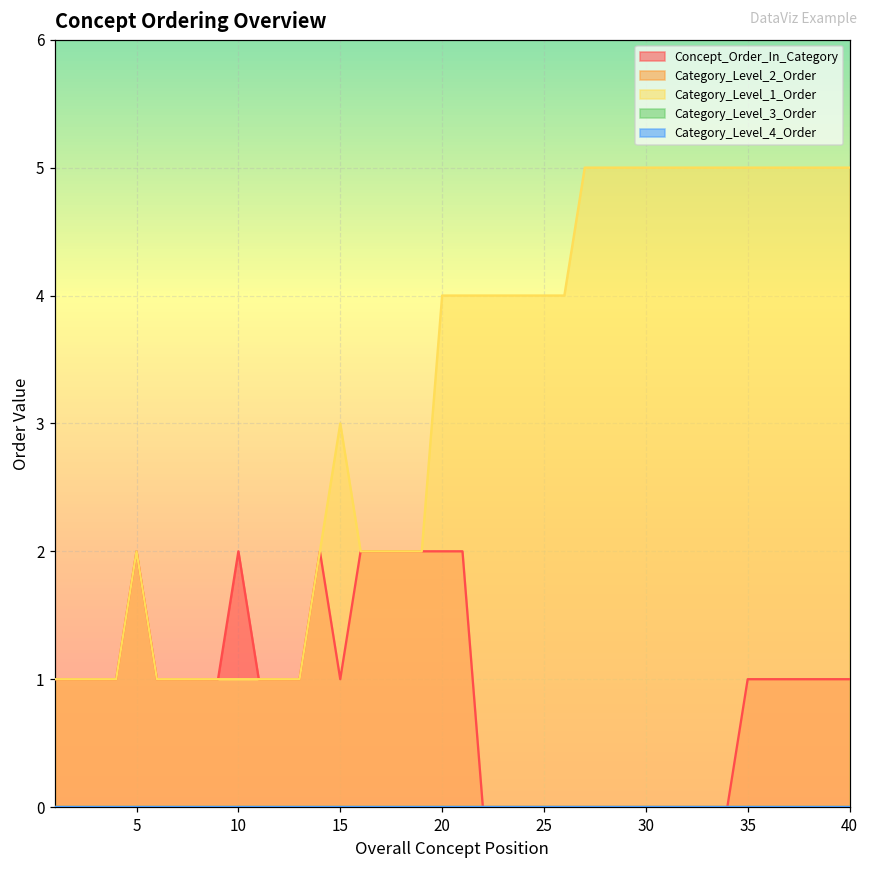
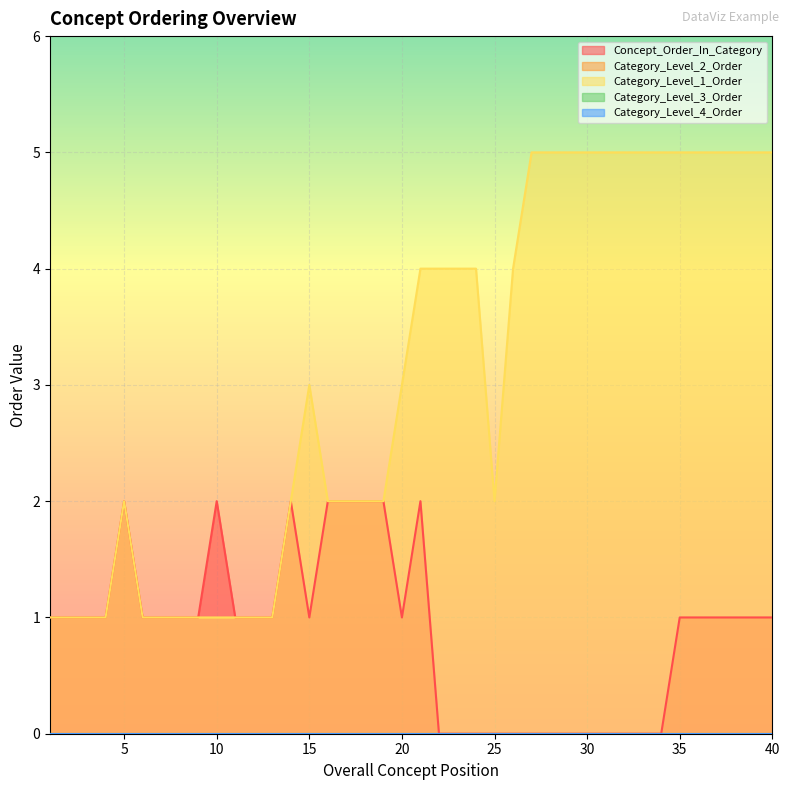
  {
    "Concept_Order_In_Category": {
      "10": 2,
      "15": 1,
-     "20": 2,
+     "20": 1,
      "35": 1,
      "40": 1
    },
    "Category_Level_4_Order": {
      "5": 0,
      "10": 0,
      "15": 0,
      "20": 0,
      "35": 0,
      "40": 0
    },
    "Category_Level_1_Order": {
      "10": 1,
      "15": 3,
-     "20": 4,
-     "25": 4,
+     "20": 3,
+     "25": 2,
      "30": 5,
      "35": 5,
      "40": 5
    }
  }
